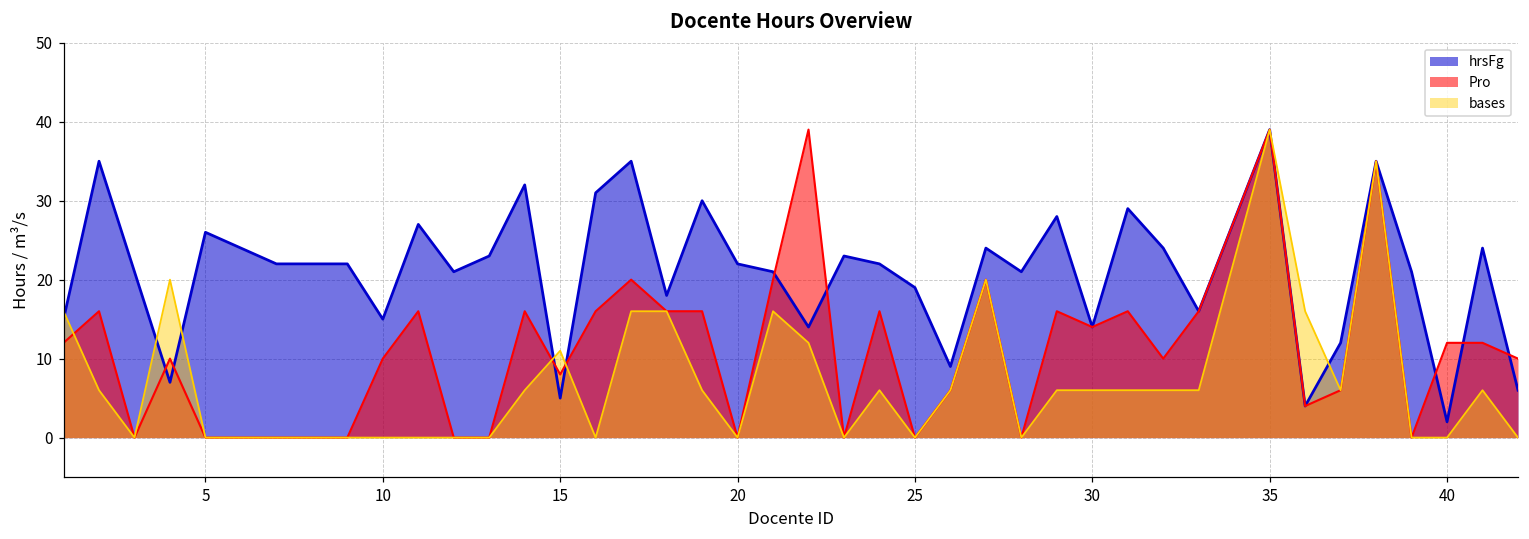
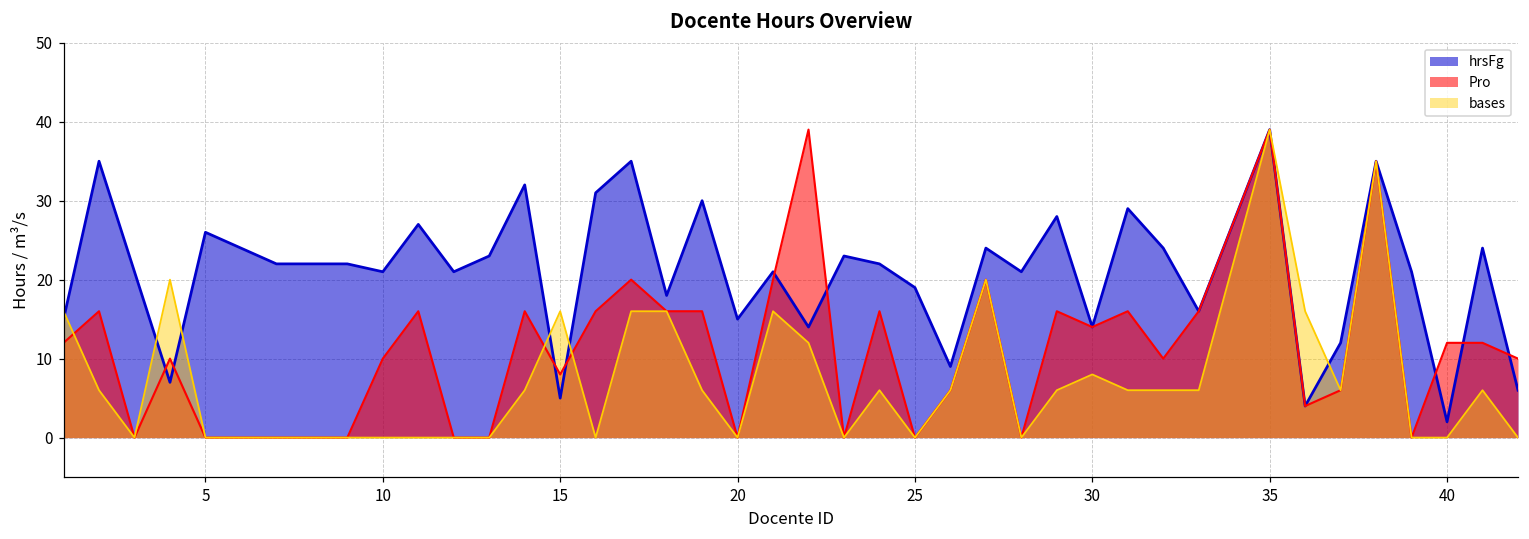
  {
    "hrsFg": {
      "5": 26,
-     "10": 15,
+     "10": 21,
      "15": 5,
-     "20": 22,
+     "20": 15,
      "25": 19,
      "40": 2
    },
    "Pro": {
      "10": 10,
      "15": 8,
      "40": 12
    },
    "bases": {
      "10": 0,
-     "15": 11,
-     "30": 6,
+     "15": 16,
+     "30": 8,
      "40": 0
    }
  }
